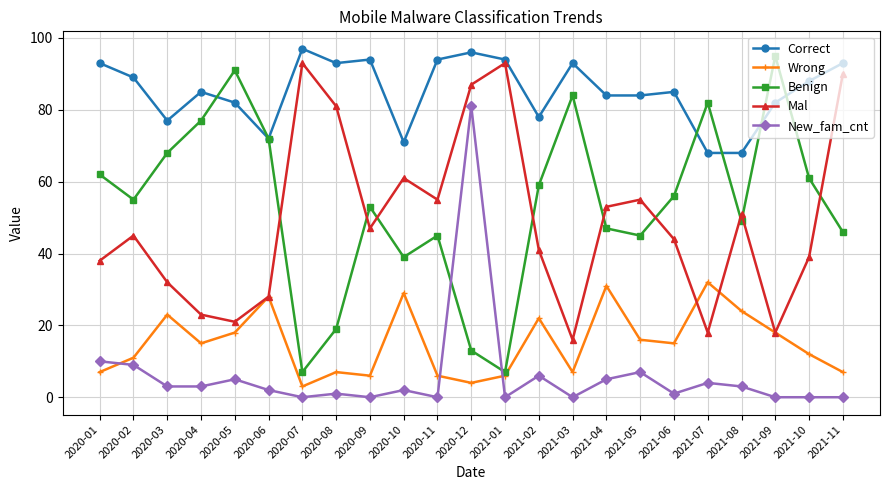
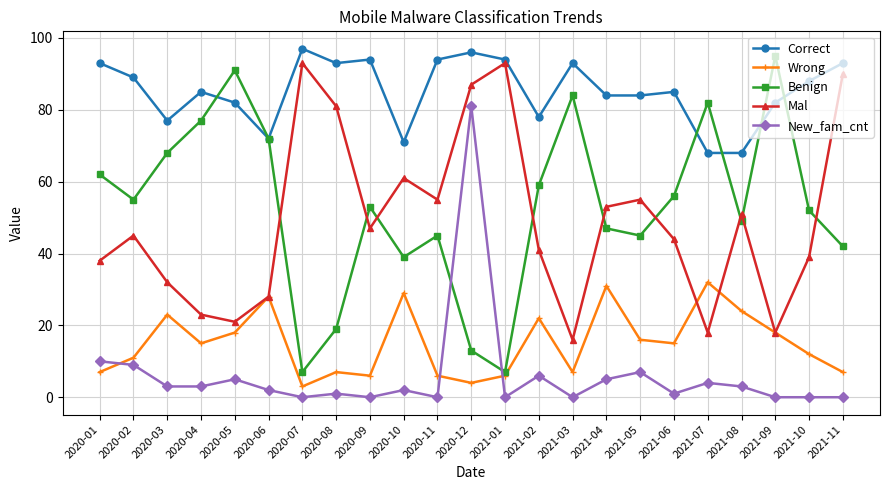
  {
    "Correct": {
      "2020-01": 93,
      "2020-02": 89,
      "2020-03": 77,
      "2020-04": 85,
      "2020-05": 82,
      "2020-07": 97,
      "2020-08": 93,
      "2020-09": 94,
      "2020-10": 71,
      "2020-11": 94,
      "2020-12": 96,
      "2021-01": 94,
      "2021-02": 78,
      "2021-03": 93,
      "2021-04": 84,
      "2021-05": 84,
      "2021-06": 85,
      "2021-07": 68,
      "2021-08": 68
    },
    "Wrong": {
      "2020-01": 7,
      "2020-02": 11,
      "2020-03": 23,
      "2020-04": 15,
      "2020-05": 18,
      "2020-07": 3,
      "2020-08": 7,
      "2020-09": 6,
      "2020-10": 29,
      "2020-11": 6,
      "2020-12": 4,
      "2021-01": 6,
      "2021-02": 22,
      "2021-03": 7,
      "2021-04": 31,
      "2021-05": 16,
      "2021-06": 15,
      "2021-07": 32,
      "2021-08": 24,
      "2021-10": 12,
      "2021-11": 7
    },
    "Benign": {
      "2020-01": 62,
      "2020-02": 55,
      "2020-03": 68,
      "2020-04": 77,
      "2020-05": 91,
      "2020-07": 7,
      "2020-08": 19,
      "2020-09": 53,
      "2020-10": 39,
      "2020-11": 45,
      "2020-12": 13,
      "2021-01": 7,
      "2021-02": 59,
      "2021-03": 84,
      "2021-04": 47,
      "2021-05": 45,
      "2021-06": 56,
      "2021-07": 82,
      "2021-08": 49,
-     "2021-10": 61,
-     "2021-11": 46
+     "2021-10": 52,
+     "2021-11": 42
    },
    "Mal": {
      "2020-01": 38,
      "2020-02": 45,
      "2020-03": 32,
      "2020-04": 23,
      "2020-05": 21,
      "2020-07": 93,
      "2020-08": 81,
      "2020-09": 47,
      "2020-10": 61,
      "2020-11": 55,
      "2020-12": 87,
      "2021-01": 93,
      "2021-02": 41,
      "2021-03": 16,
      "2021-04": 53,
      "2021-05": 55,
      "2021-06": 44,
      "2021-07": 18,
      "2021-08": 51,
      "2021-10": 39
    },
    "New_fam_cnt": {
      "2020-01": 10,
      "2020-02": 9,
      "2020-03": 3,
      "2020-04": 3,
      "2020-05": 5,
      "2020-06": 2,
      "2020-07": 0,
      "2020-08": 1,
      "2020-09": 0,
      "2020-10": 2,
      "2020-11": 0,
      "2020-12": 81,
      "2021-01": 0,
      "2021-02": 6,
      "2021-03": 0,
      "2021-04": 5,
      "2021-05": 7,
      "2021-06": 1,
      "2021-07": 4,
      "2021-08": 3,
      "2021-09": 0,
      "2021-10": 0,
      "2021-11": 0
    }
  }
